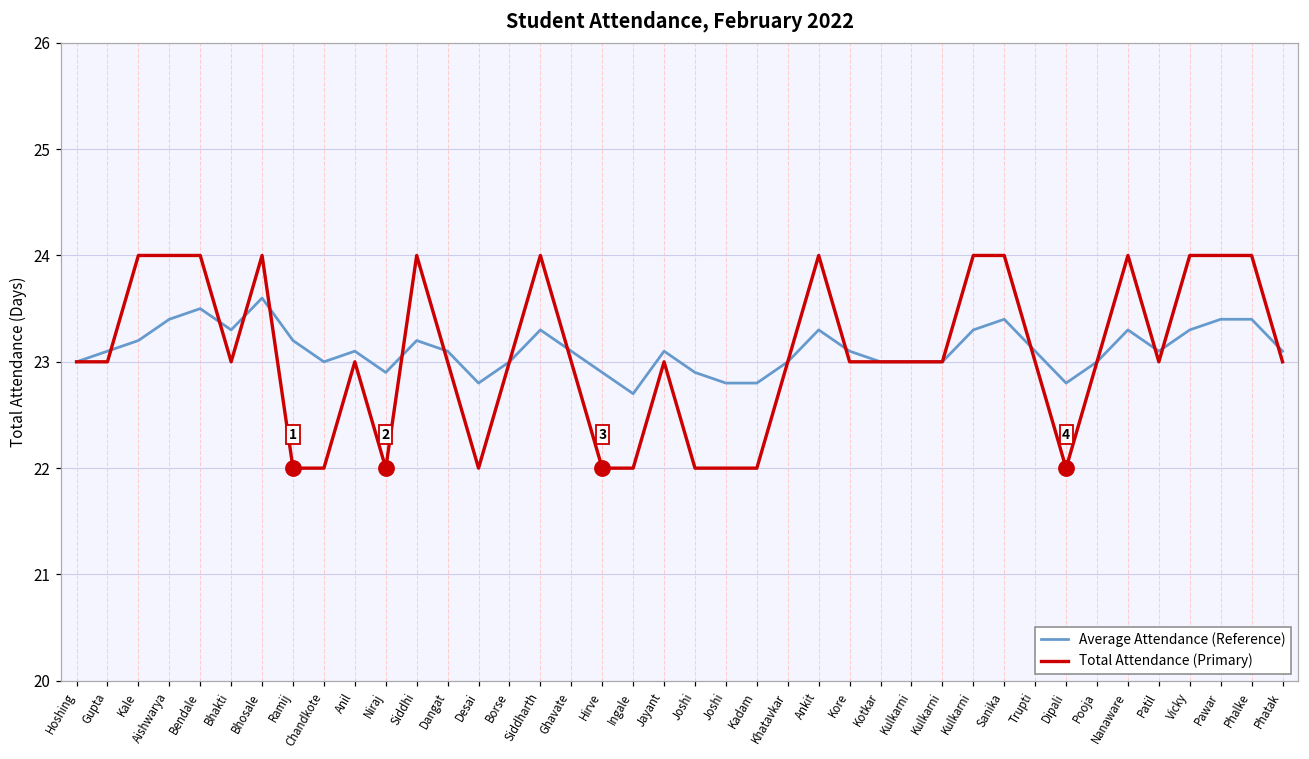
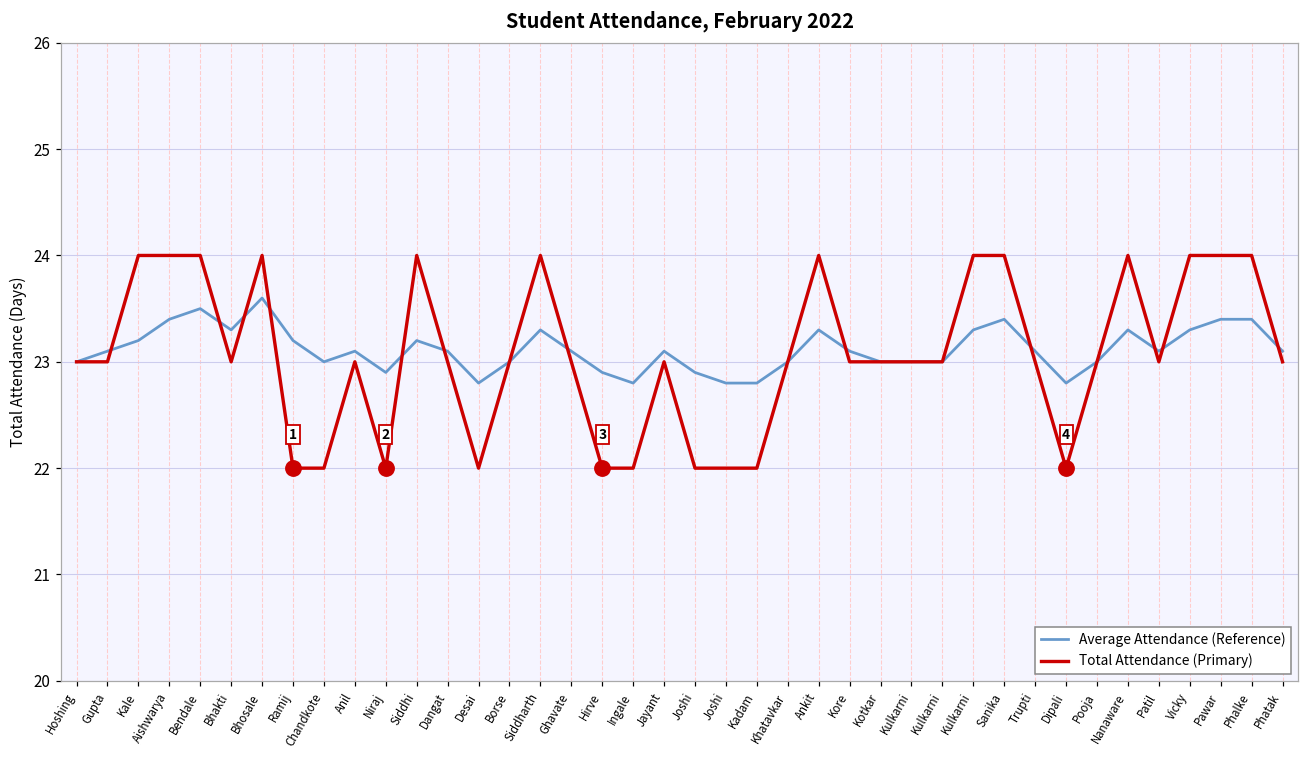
  {
    "Average Attendance (Reference)": {
      "Gupta": 23.1,
      "Kale": 23.2,
      "Aishwarya": 23.4,
      "Bendale": 23.5,
      "Bhakti": 23.3,
      "Bhosale": 23.6,
      "Ramij": 23.2,
      "Chandkote": 23.0,
      "Anil": 23.1,
      "Niraj": 22.9,
      "Siddhi": 23.2,
      "Dangat": 23.1,
      "Desai": 22.8,
      "Siddharth": 23.3,
      "Ghavate": 23.1,
      "Hirve": 22.9,
-     "Ingale": 22.7,
+     "Ingale": 22.8,
      "Jayant": 23.1,
      "Kadam": 22.8,
      "Ankit": 23.3,
      "Kore": 23.1,
      "Sanika": 23.4,
      "Trupti": 23.1,
      "Dipali": 22.8,
      "Nanaware": 23.3,
      "Patil": 23.1,
      "Vicky": 23.3,
      "Pawar": 23.4,
      "Phalke": 23.4,
      "Phatak": 23.1
    }
  }
